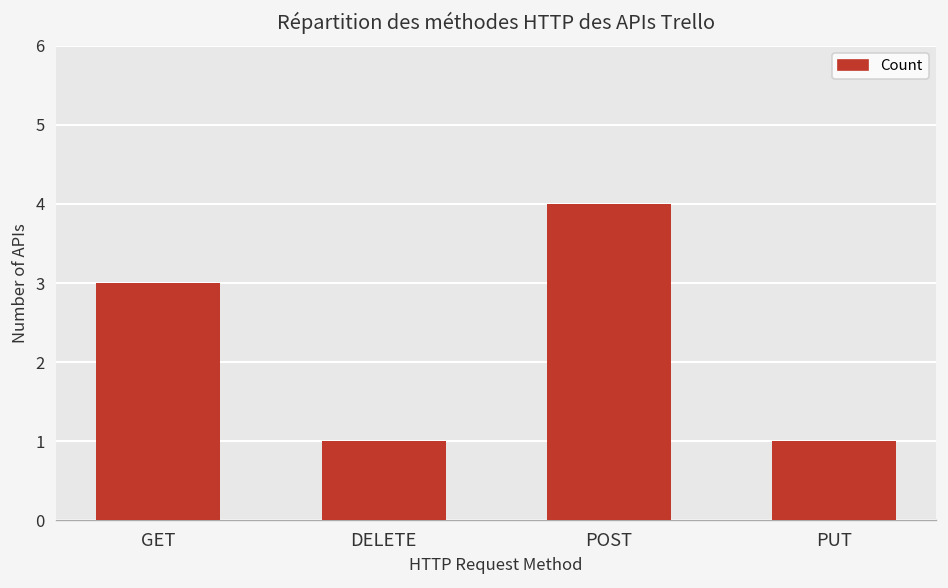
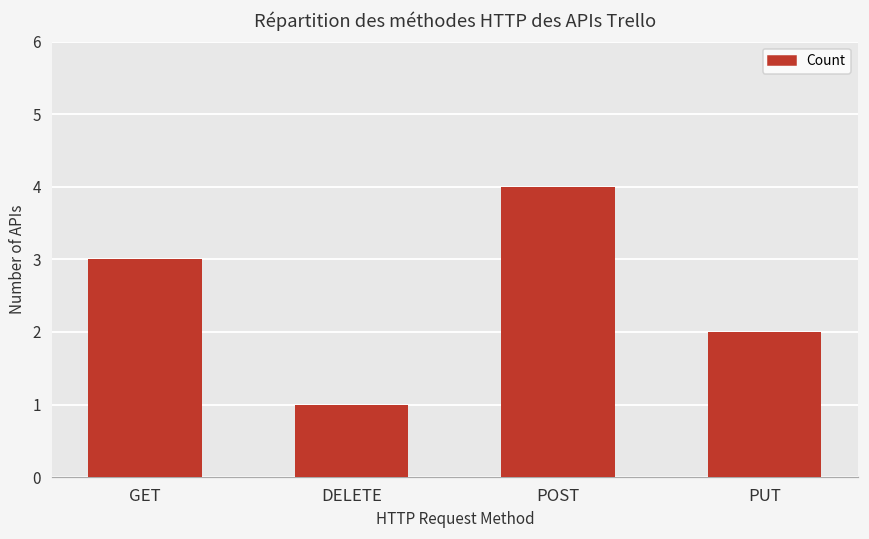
  {
    "GET": 3,
    "DELETE": 1,
    "POST": 4,
-   "PUT": 1
+   "PUT": 2
  }
